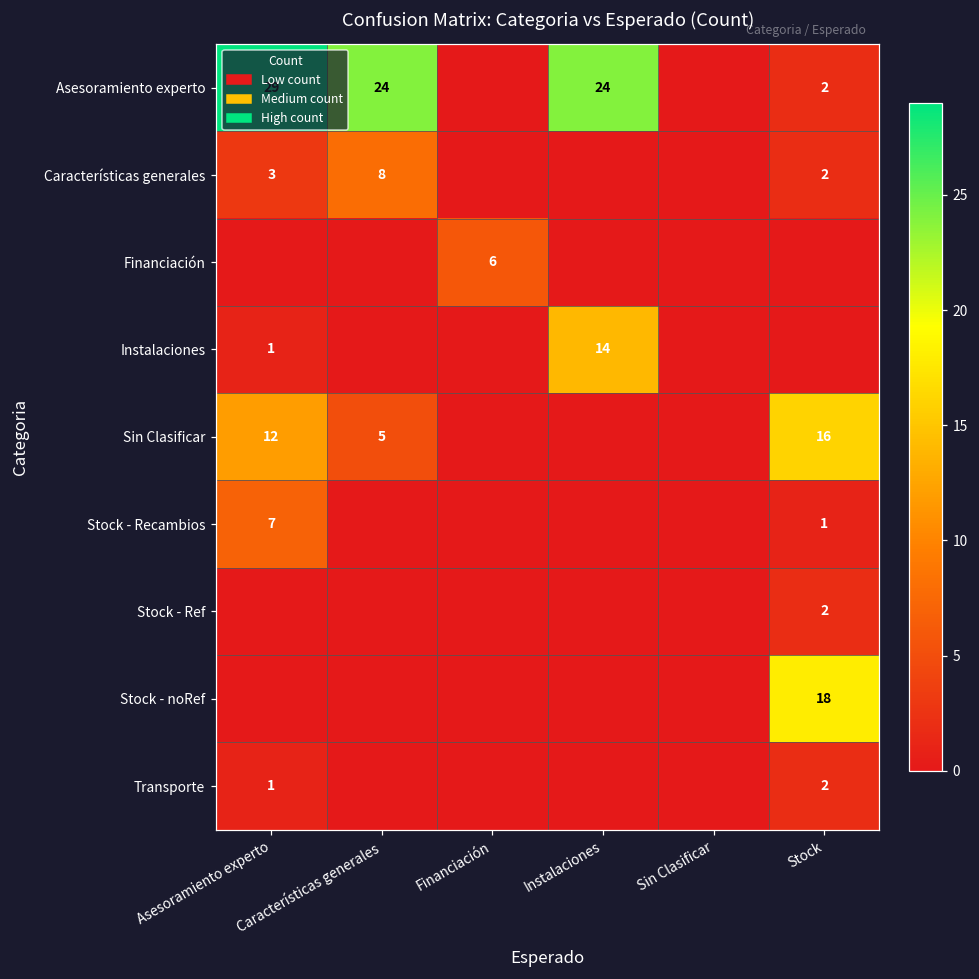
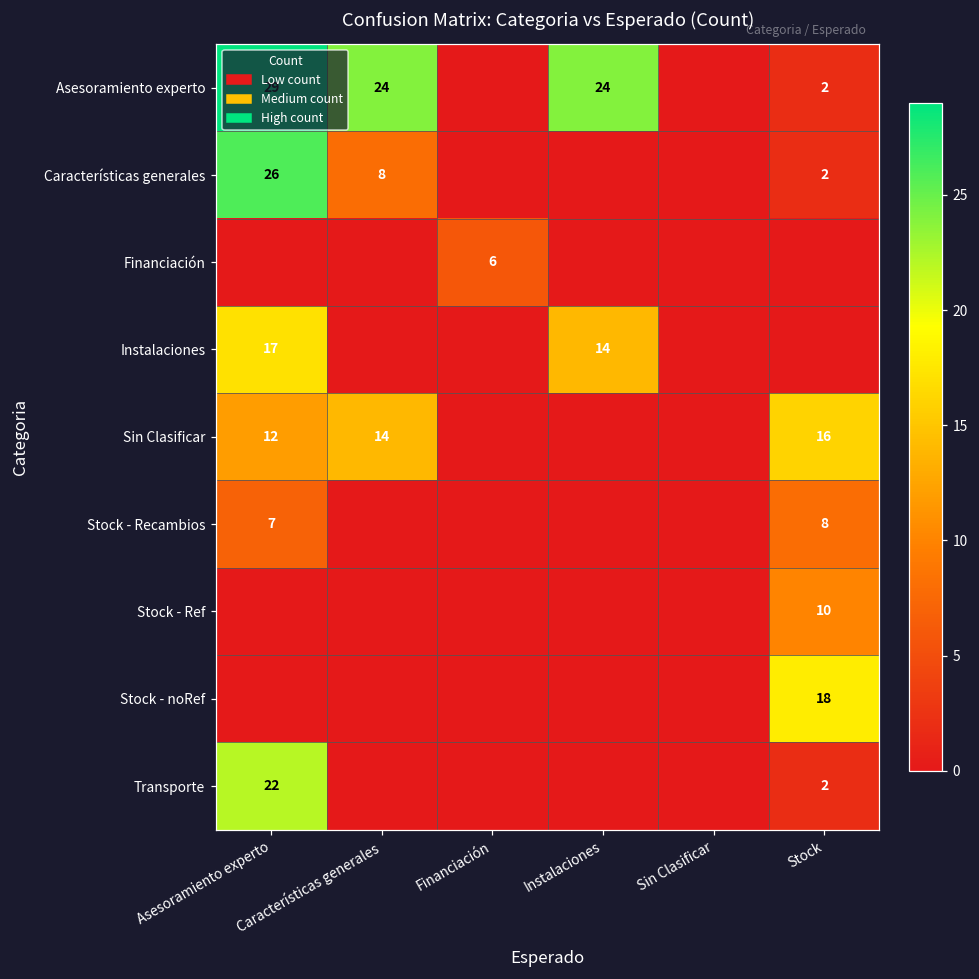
  {
    "Asesoramiento experto": {
      "Características generales": 24,
      "Instalaciones": 24,
      "Stock": 2
    },
    "Características generales": {
-     "Asesoramiento experto": 3,
+     "Asesoramiento experto": 26,
      "Características generales": 8,
      "Stock": 2
    },
    "Financiación": {
      "Financiación": 6
    },
    "Instalaciones": {
-     "Asesoramiento experto": 1,
+     "Asesoramiento experto": 17,
      "Instalaciones": 14
    },
    "Sin Clasificar": {
      "Asesoramiento experto": 12,
-     "Características generales": 5,
+     "Características generales": 14,
      "Stock": 16
    },
    "Stock - Recambios": {
      "Asesoramiento experto": 7,
-     "Stock": 1
+     "Stock": 8
    },
    "Stock - Ref": {
-     "Stock": 2
+     "Stock": 10
    },
    "Stock - noRef": {
      "Stock": 18
    },
    "Transporte": {
-     "Asesoramiento experto": 1,
+     "Asesoramiento experto": 22,
      "Stock": 2
    }
  }
